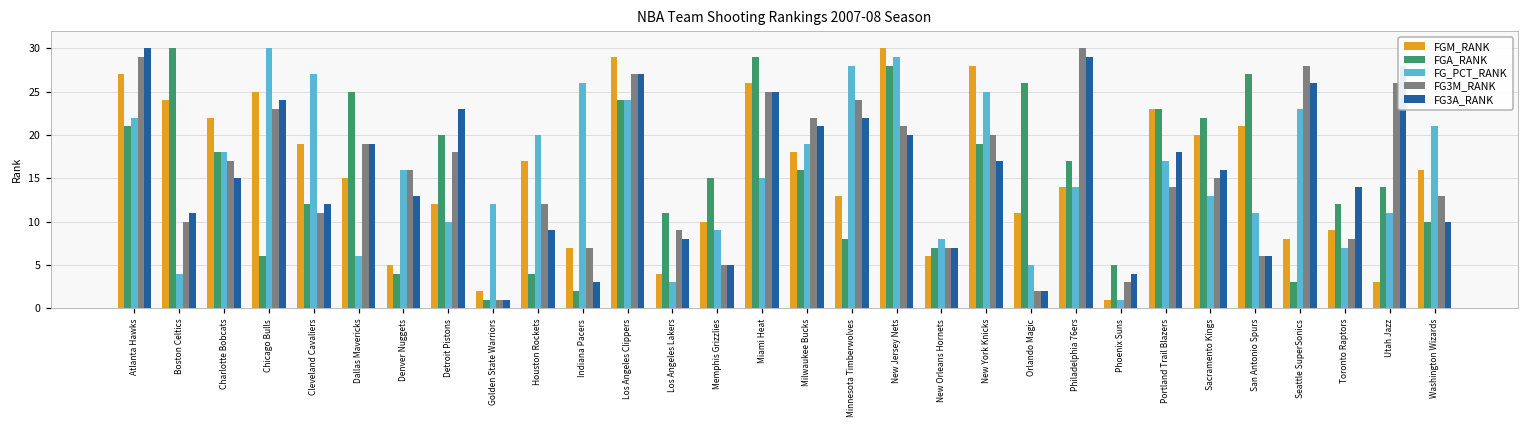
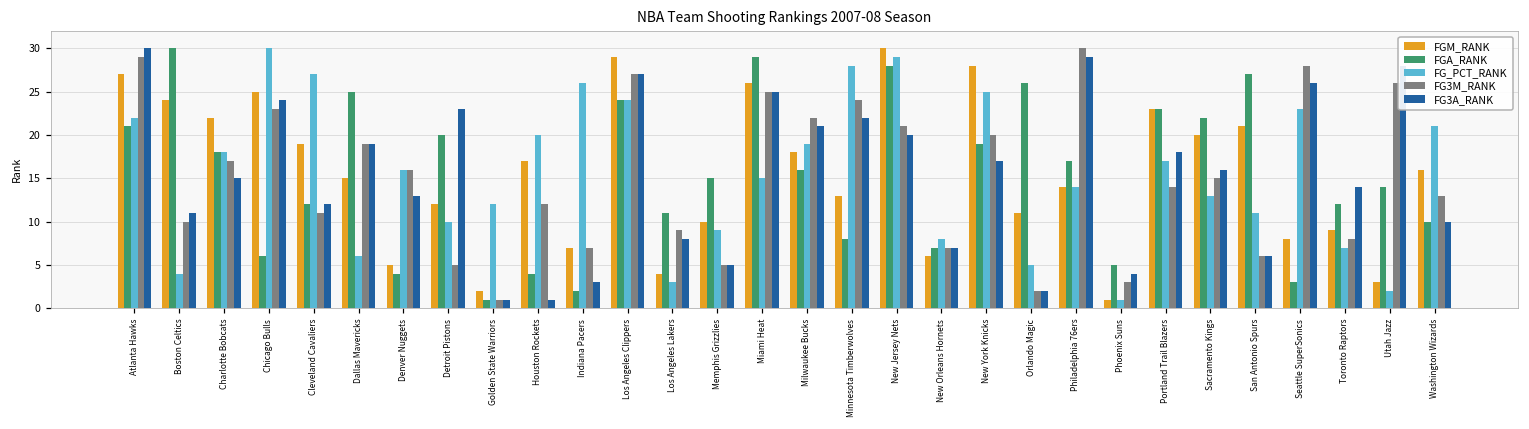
  {
    "FGM_RANK": {
      "Atlanta Hawks": 27,
      "Boston Celtics": 24,
      "Charlotte Bobcats": 22,
      "Chicago Bulls": 25,
      "Cleveland Cavaliers": 19,
      "Dallas Mavericks": 15,
      "Denver Nuggets": 5,
      "Detroit Pistons": 12,
      "Golden State Warriors": 2,
      "Houston Rockets": 17,
      "Indiana Pacers": 7,
      "Los Angeles Clippers": 29,
      "Los Angeles Lakers": 4,
      "Memphis Grizzlies": 10,
      "Miami Heat": 26,
      "Milwaukee Bucks": 18,
      "Minnesota Timberwolves": 13,
      "New Jersey Nets": 30,
      "New Orleans Hornets": 6,
      "New York Knicks": 28,
      "Orlando Magic": 11,
      "Philadelphia 76ers": 14,
      "Phoenix Suns": 1,
      "Portland Trail Blazers": 23,
      "Sacramento Kings": 20,
      "San Antonio Spurs": 21,
      "Seattle SuperSonics": 8,
      "Toronto Raptors": 9,
      "Utah Jazz": 3,
      "Washington Wizards": 16
    },
    "FGA_RANK": {
      "Atlanta Hawks": 21,
      "Boston Celtics": 30,
      "Charlotte Bobcats": 18,
      "Chicago Bulls": 6,
      "Cleveland Cavaliers": 12,
      "Dallas Mavericks": 25,
      "Denver Nuggets": 4,
      "Detroit Pistons": 20,
      "Golden State Warriors": 1,
      "Houston Rockets": 4,
      "Indiana Pacers": 2,
      "Los Angeles Clippers": 24,
      "Los Angeles Lakers": 11,
      "Memphis Grizzlies": 15,
      "Miami Heat": 29,
      "Milwaukee Bucks": 16,
      "Minnesota Timberwolves": 8,
      "New Jersey Nets": 28,
      "New Orleans Hornets": 7,
      "New York Knicks": 19,
      "Orlando Magic": 26,
      "Philadelphia 76ers": 17,
      "Phoenix Suns": 5,
      "Portland Trail Blazers": 23,
      "Sacramento Kings": 22,
      "San Antonio Spurs": 27,
      "Seattle SuperSonics": 3,
      "Toronto Raptors": 12,
      "Utah Jazz": 14,
      "Washington Wizards": 10
    },
    "FG_PCT_RANK": {
      "Atlanta Hawks": 22,
      "Boston Celtics": 4,
      "Charlotte Bobcats": 18,
      "Chicago Bulls": 30,
      "Cleveland Cavaliers": 27,
      "Dallas Mavericks": 6,
      "Denver Nuggets": 16,
      "Detroit Pistons": 10,
      "Golden State Warriors": 12,
      "Houston Rockets": 20,
      "Indiana Pacers": 26,
      "Los Angeles Clippers": 24,
      "Los Angeles Lakers": 3,
      "Memphis Grizzlies": 9,
      "Miami Heat": 15,
      "Milwaukee Bucks": 19,
      "Minnesota Timberwolves": 28,
      "New Jersey Nets": 29,
      "New Orleans Hornets": 8,
      "New York Knicks": 25,
      "Orlando Magic": 5,
      "Philadelphia 76ers": 14,
      "Phoenix Suns": 1,
      "Portland Trail Blazers": 17,
      "Sacramento Kings": 13,
      "San Antonio Spurs": 11,
      "Seattle SuperSonics": 23,
      "Toronto Raptors": 7,
-     "Utah Jazz": 11,
+     "Utah Jazz": 2,
      "Washington Wizards": 21
    },
    "FG3M_RANK": {
      "Atlanta Hawks": 29,
      "Boston Celtics": 10,
      "Charlotte Bobcats": 17,
      "Chicago Bulls": 23,
      "Cleveland Cavaliers": 11,
      "Dallas Mavericks": 19,
      "Denver Nuggets": 16,
-     "Detroit Pistons": 18,
+     "Detroit Pistons": 5,
      "Golden State Warriors": 1,
      "Houston Rockets": 12,
      "Indiana Pacers": 7,
      "Los Angeles Clippers": 27,
      "Los Angeles Lakers": 9,
      "Memphis Grizzlies": 5,
      "Miami Heat": 25,
      "Milwaukee Bucks": 22,
      "Minnesota Timberwolves": 24,
      "New Jersey Nets": 21,
      "New Orleans Hornets": 7,
      "New York Knicks": 20,
      "Orlando Magic": 2,
      "Philadelphia 76ers": 30,
      "Phoenix Suns": 3,
      "Portland Trail Blazers": 14,
      "Sacramento Kings": 15,
      "San Antonio Spurs": 6,
      "Seattle SuperSonics": 28,
      "Toronto Raptors": 8,
      "Utah Jazz": 26,
      "Washington Wizards": 13
    },
    "FG3A_RANK": {
      "Atlanta Hawks": 30,
      "Boston Celtics": 11,
      "Charlotte Bobcats": 15,
      "Chicago Bulls": 24,
      "Cleveland Cavaliers": 12,
      "Dallas Mavericks": 19,
      "Denver Nuggets": 13,
      "Detroit Pistons": 23,
      "Golden State Warriors": 1,
-     "Houston Rockets": 9,
+     "Houston Rockets": 1,
      "Indiana Pacers": 3,
      "Los Angeles Clippers": 27,
      "Los Angeles Lakers": 8,
      "Memphis Grizzlies": 5,
      "Miami Heat": 25,
      "Milwaukee Bucks": 21,
      "Minnesota Timberwolves": 22,
      "New Jersey Nets": 20,
      "New Orleans Hornets": 7,
      "New York Knicks": 17,
      "Orlando Magic": 2,
      "Philadelphia 76ers": 29,
      "Phoenix Suns": 4,
      "Portland Trail Blazers": 18,
      "Sacramento Kings": 16,
      "San Antonio Spurs": 6,
      "Seattle SuperSonics": 26,
      "Toronto Raptors": 14,
      "Washington Wizards": 10
    }
  }
